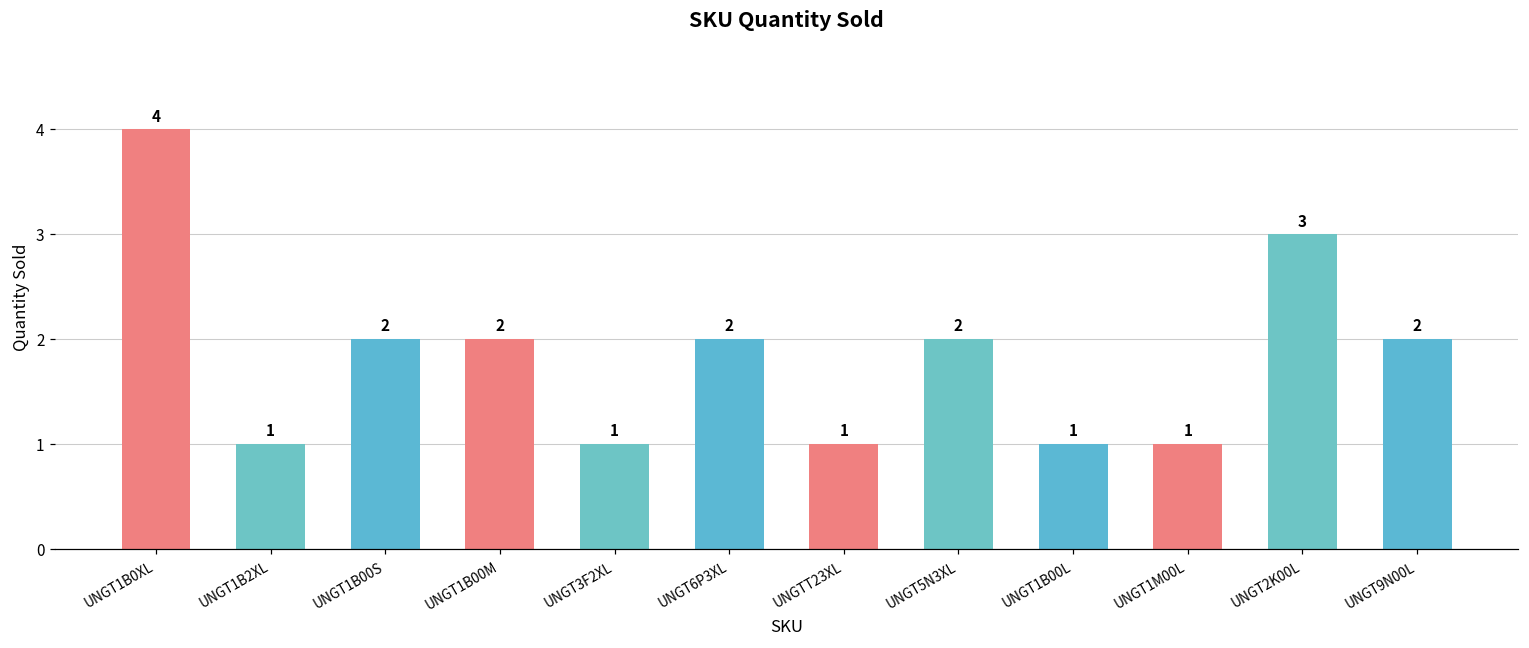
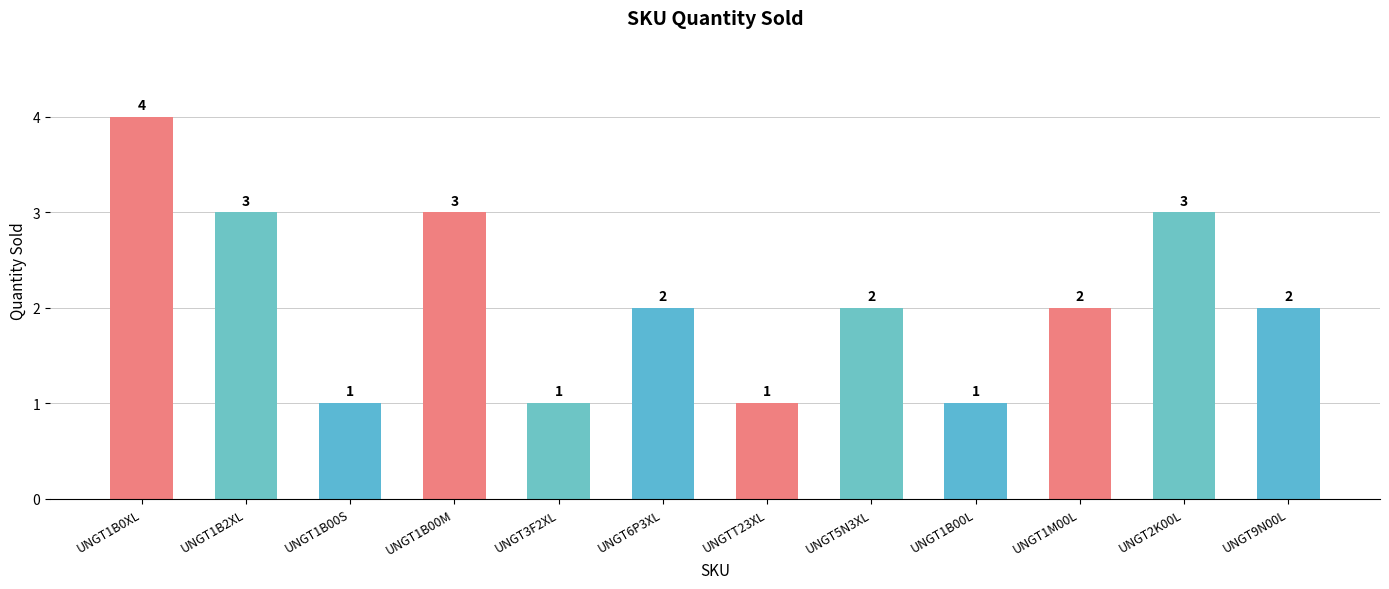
  {
    "UNGT1B0XL": 4,
-   "UNGT1B2XL": 1,
-   "UNGT1B00S": 2,
-   "UNGT1B00M": 2,
+   "UNGT1B2XL": 3,
+   "UNGT1B00S": 1,
+   "UNGT1B00M": 3,
    "UNGT3F2XL": 1,
    "UNGT6P3XL": 2,
    "UNGTT23XL": 1,
    "UNGT5N3XL": 2,
    "UNGT1B00L": 1,
-   "UNGT1M00L": 1,
+   "UNGT1M00L": 2,
    "UNGT2K00L": 3,
    "UNGT9N00L": 2
  }
